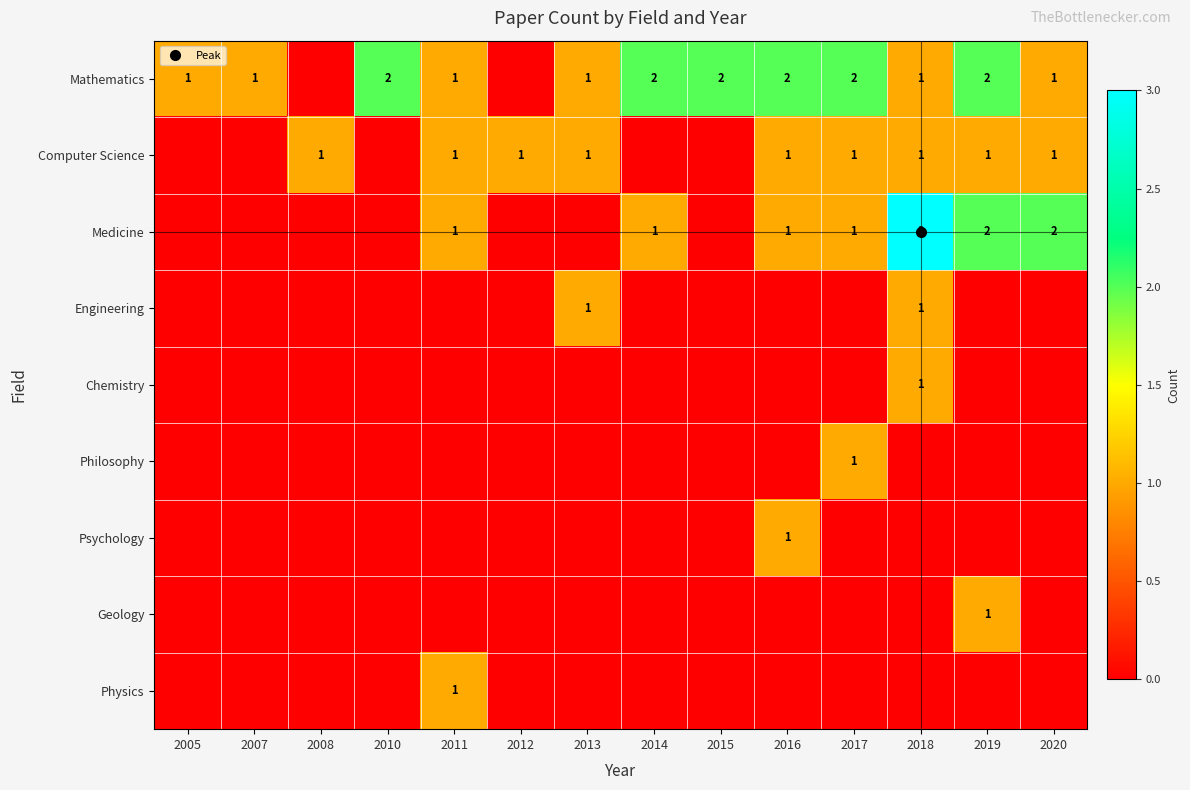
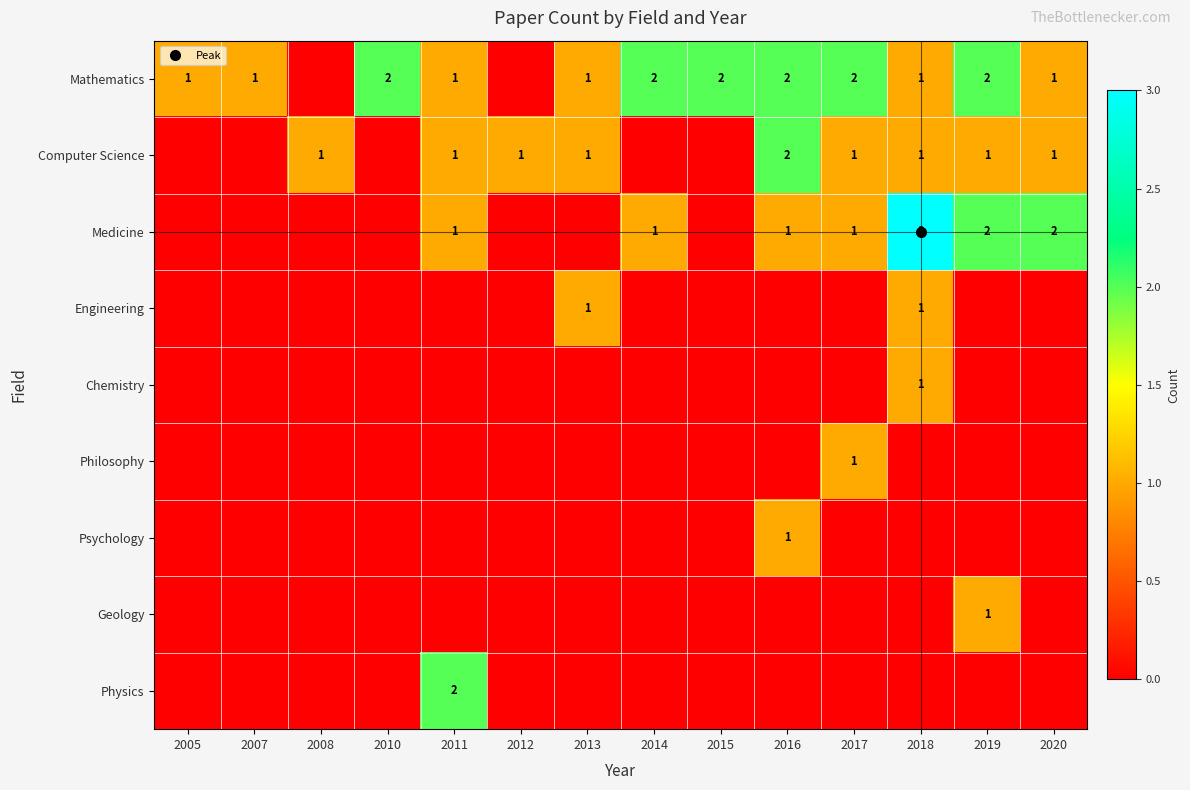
  {
    "Mathematics": {
      "2005": 1,
      "2007": 1,
      "2010": 2,
      "2011": 1,
      "2013": 1,
      "2014": 2,
      "2015": 2,
      "2016": 2,
      "2017": 2,
      "2018": 1,
      "2019": 2,
      "2020": 1
    },
    "Computer Science": {
      "2008": 1,
      "2011": 1,
      "2012": 1,
      "2013": 1,
-     "2016": 1,
+     "2016": 2,
      "2017": 1,
      "2018": 1,
      "2019": 1,
      "2020": 1
    },
    "Medicine": {
      "2011": 1,
      "2014": 1,
      "2016": 1,
      "2017": 1,
      "2019": 2,
      "2020": 2
    },
    "Engineering": {
      "2013": 1,
      "2018": 1
    },
    "Chemistry": {
      "2018": 1
    },
    "Philosophy": {
      "2017": 1
    },
    "Psychology": {
      "2016": 1
    },
    "Geology": {
      "2019": 1
    },
    "Physics": {
-     "2011": 1
+     "2011": 2
    }
  }
